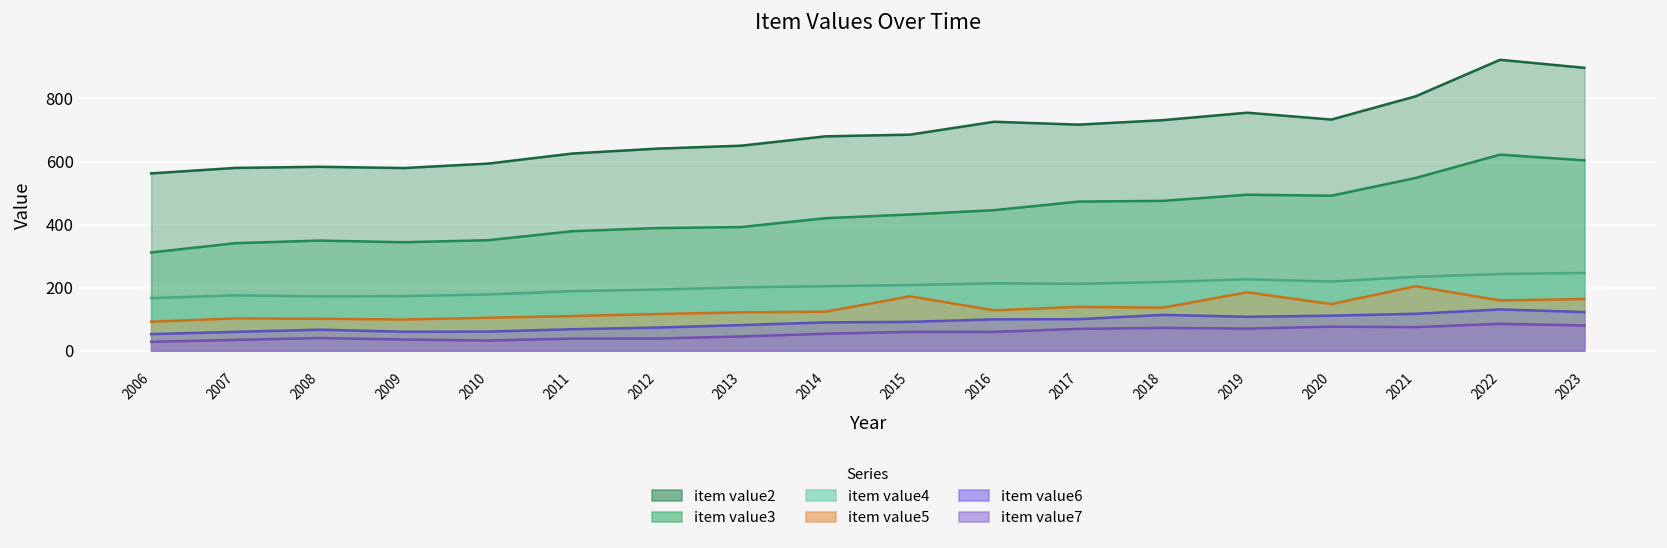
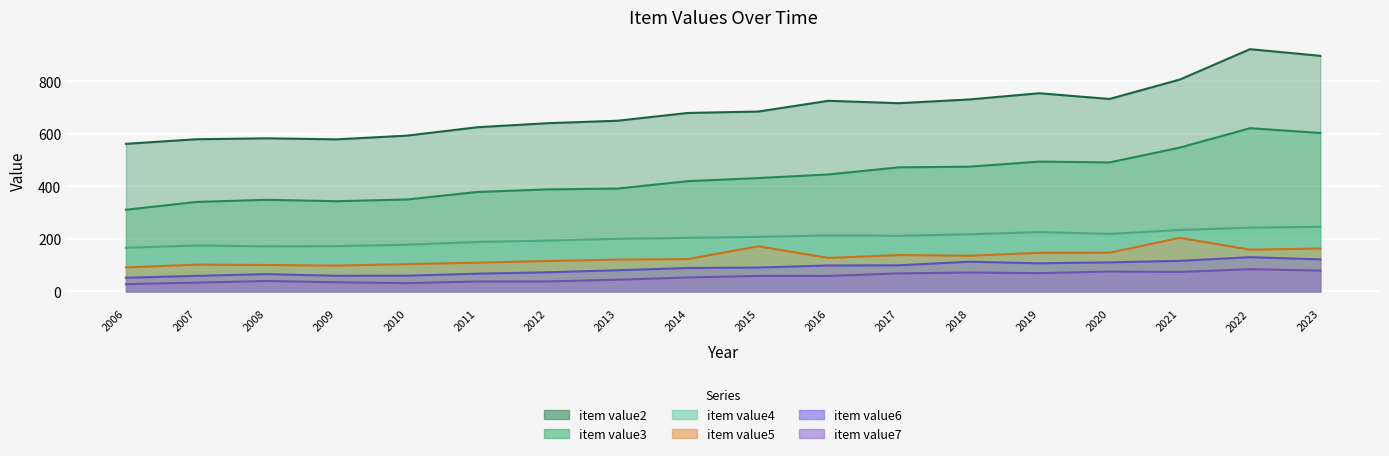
  {
    "item value5": {
      "2006": 90,
      "2007": 100,
      "2008": 100,
      "2009": 100,
      "2010": 100,
      "2011": 110,
      "2012": 120,
      "2013": 120,
      "2014": 120,
      "2015": 170,
      "2016": 130,
      "2017": 140,
      "2018": 140,
-     "2019": 190,
+     "2019": 150,
      "2020": 150,
      "2021": 200,
      "2022": 160,
      "2023": 160
    }
  }
